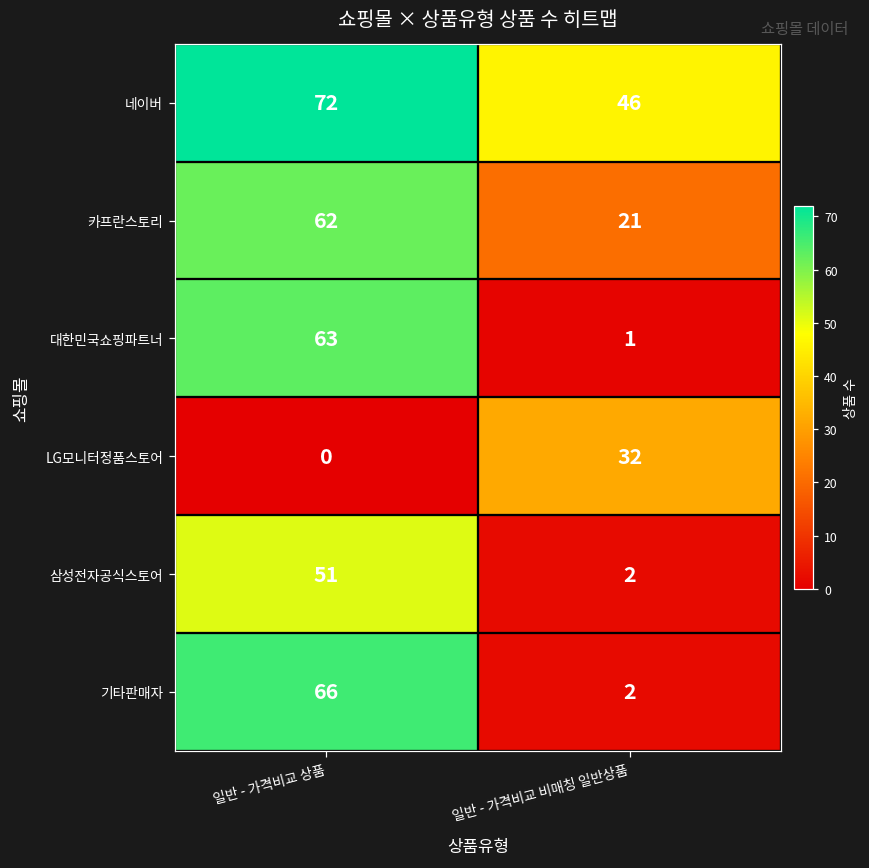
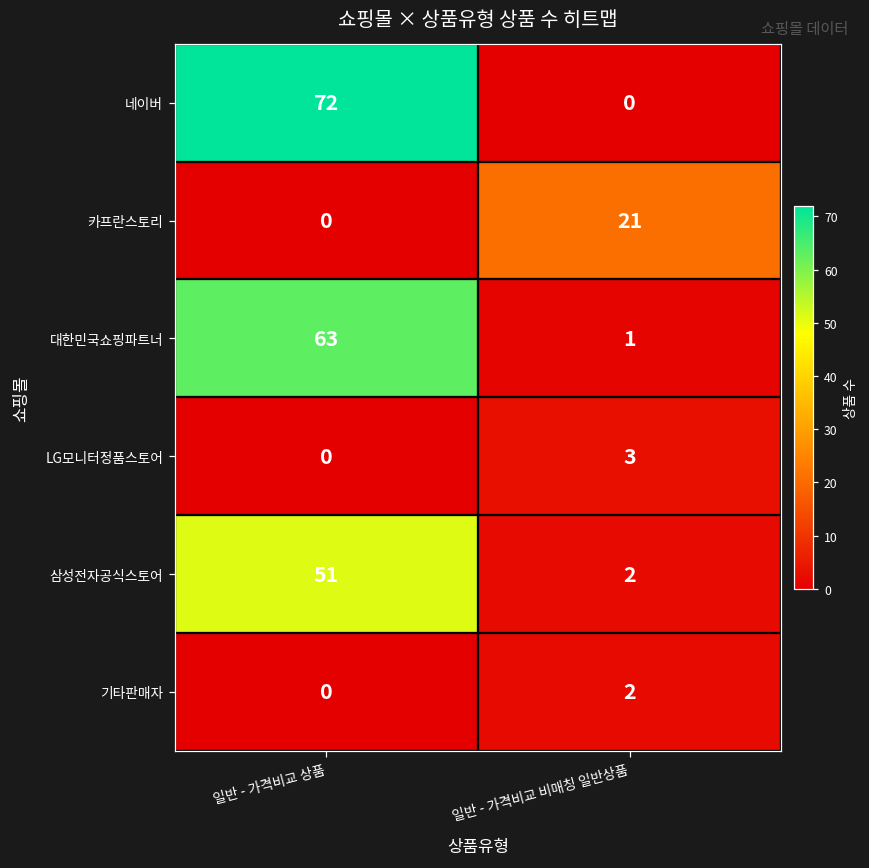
  {
    "네이버": {
      "일반 - 가격비교 상품": 72,
-     "일반 - 가격비교 비매칭 일반상품": 46
+     "일반 - 가격비교 비매칭 일반상품": 0
    },
    "카프란스토리": {
-     "일반 - 가격비교 상품": 62,
+     "일반 - 가격비교 상품": 0,
      "일반 - 가격비교 비매칭 일반상품": 21
    },
    "대한민국쇼핑파트너": {
      "일반 - 가격비교 상품": 63,
      "일반 - 가격비교 비매칭 일반상품": 1
    },
    "LG모니터정품스토어": {
      "일반 - 가격비교 상품": 0,
-     "일반 - 가격비교 비매칭 일반상품": 32
+     "일반 - 가격비교 비매칭 일반상품": 3
    },
    "삼성전자공식스토어": {
      "일반 - 가격비교 상품": 51,
      "일반 - 가격비교 비매칭 일반상품": 2
    },
    "기타판매자": {
-     "일반 - 가격비교 상품": 66,
+     "일반 - 가격비교 상품": 0,
      "일반 - 가격비교 비매칭 일반상품": 2
    }
  }
